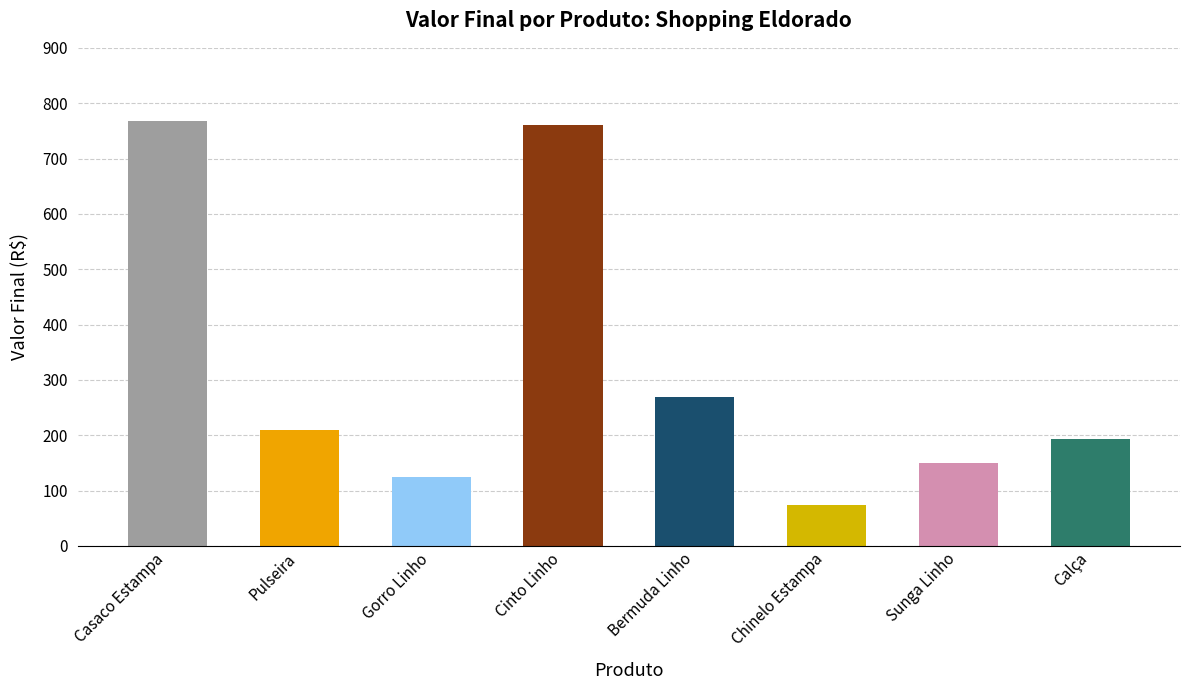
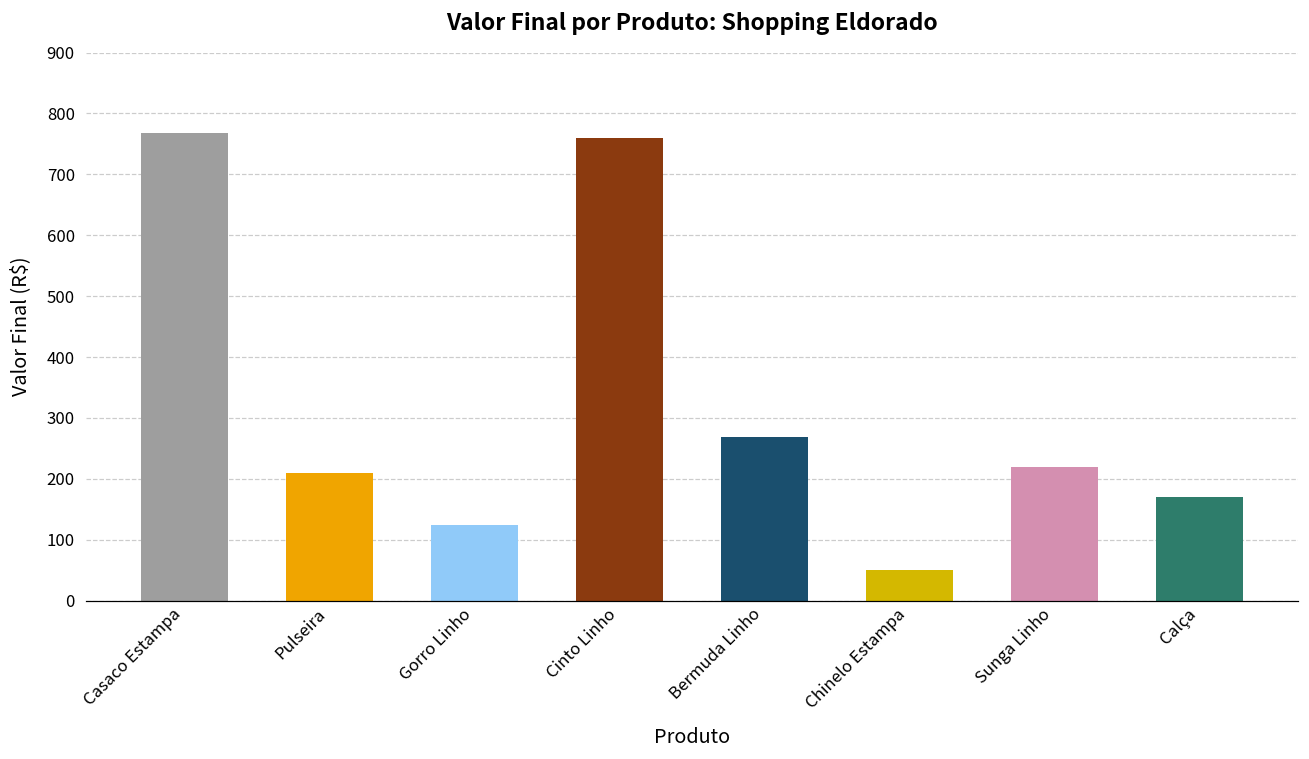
  {
    "Casaco Estampa": 770,
    "Pulseira": 210,
    "Gorro Linho": 120,
    "Cinto Linho": 760,
    "Bermuda Linho": 270,
-   "Chinelo Estampa": 70,
-   "Sunga Linho": 150,
-   "Calça": 190
+   "Chinelo Estampa": 50,
+   "Sunga Linho": 220,
+   "Calça": 170
  }
